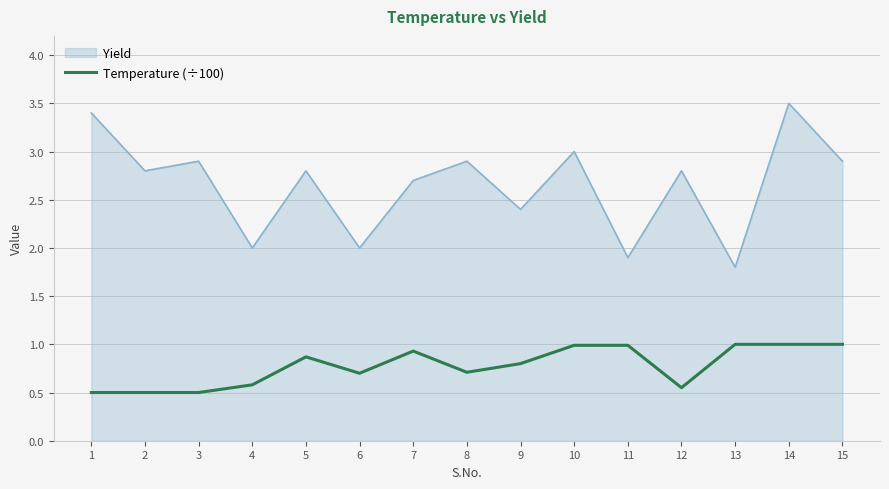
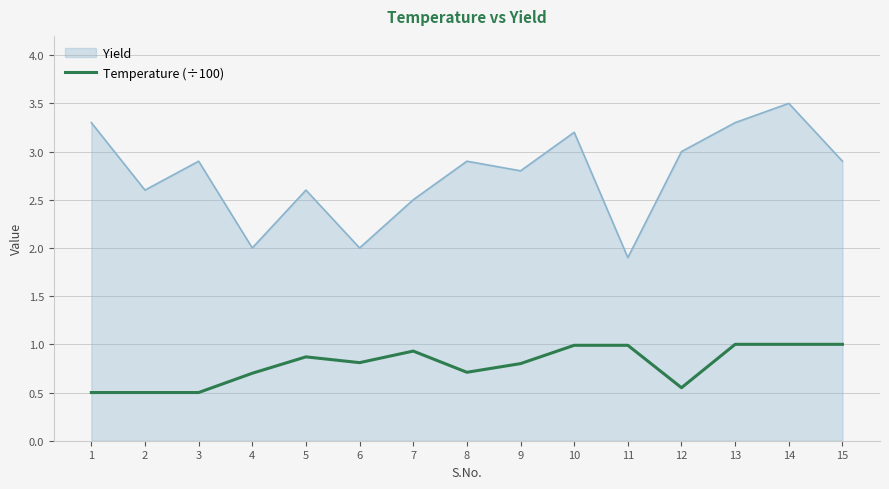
  {
    "Yield": {
-     "1": 3.4,
-     "2": 2.8,
+     "1": 3.3,
+     "2": 2.6,
      "3": 2.9,
      "4": 2.0,
-     "5": 2.8,
+     "5": 2.6,
      "6": 2.0,
-     "7": 2.7,
+     "7": 2.5,
      "8": 2.9,
-     "9": 2.4,
-     "10": 3.0,
+     "9": 2.8,
+     "10": 3.2,
      "11": 1.9,
-     "12": 2.8,
-     "13": 1.8,
+     "12": 3.0,
+     "13": 3.3,
      "14": 3.5,
      "15": 2.9
    },
    "Temperature (÷100)": {
      "1": 0.5,
      "2": 0.5,
      "3": 0.5,
-     "4": 0.6,
+     "4": 0.7,
      "5": 0.9,
-     "6": 0.7,
+     "6": 0.8,
      "7": 0.9,
      "8": 0.7,
      "9": 0.8,
      "10": 1.0,
      "11": 1.0,
      "12": 0.6,
      "13": 1.0,
      "14": 1.0,
      "15": 1.0
    }
  }
